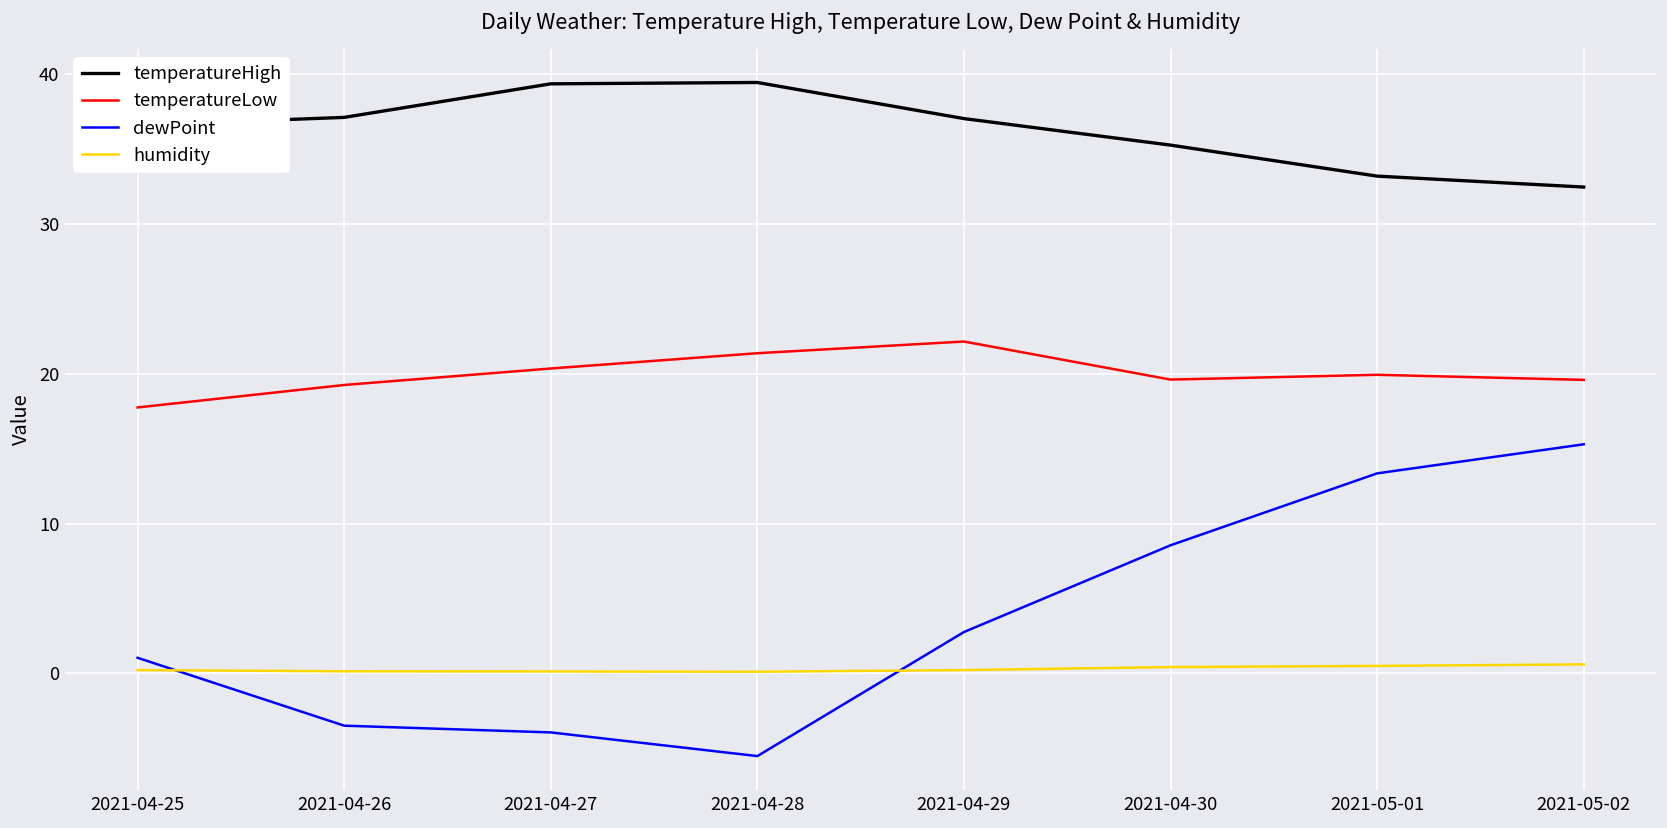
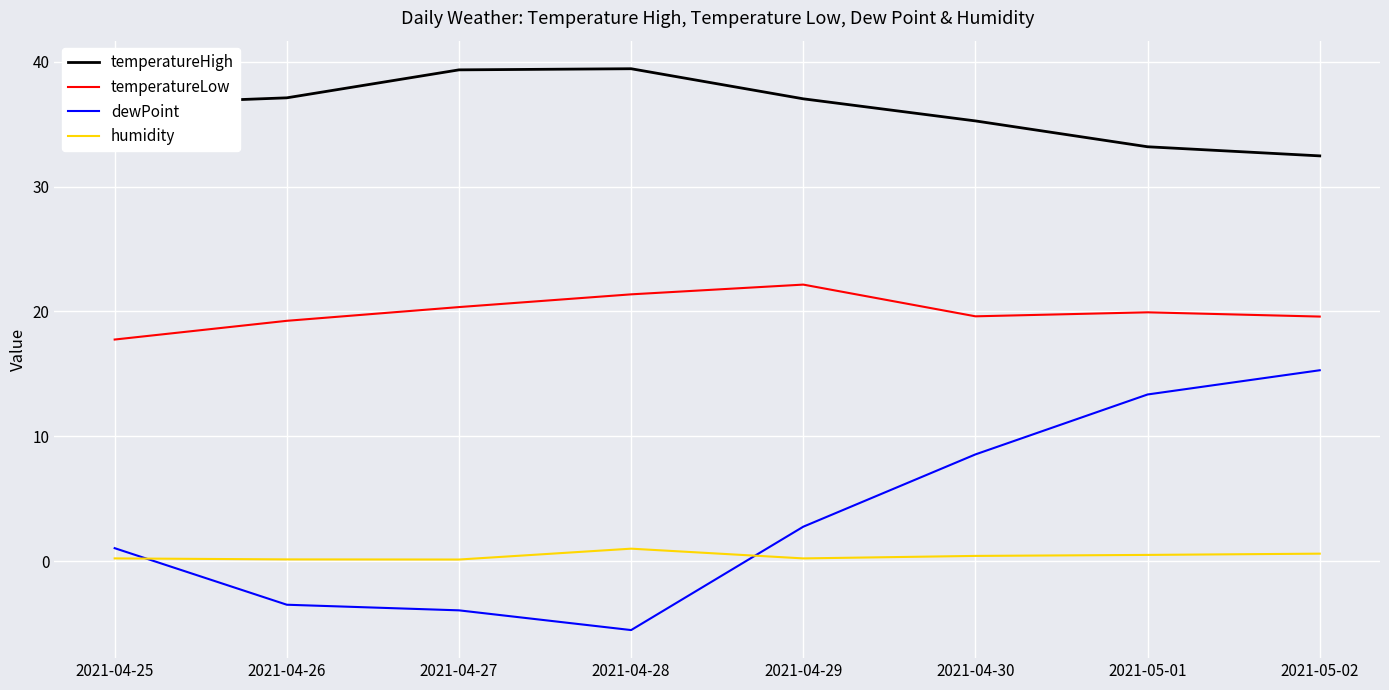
  {
    "temperatureHigh": {
      "2021-04-26": 37.1,
      "2021-04-27": 39.4,
      "2021-04-28": 39.4,
      "2021-04-29": 37.0,
      "2021-04-30": 35.3,
      "2021-05-01": 33.2,
      "2021-05-02": 32.5
    },
    "temperatureLow": {
      "2021-04-25": 17.8,
      "2021-04-26": 19.3,
      "2021-04-27": 20.4,
      "2021-04-28": 21.4,
      "2021-04-29": 22.2,
      "2021-04-30": 19.6,
      "2021-05-01": 19.9,
      "2021-05-02": 19.6
    },
    "dewPoint": {
      "2021-04-25": 1.0,
      "2021-04-26": -3.5,
      "2021-04-27": -3.9,
      "2021-04-28": -5.5,
      "2021-04-29": 2.8,
      "2021-04-30": 8.6,
      "2021-05-01": 13.4,
      "2021-05-02": 15.3
    },
    "humidity": {
      "2021-04-25": 0.2,
      "2021-04-26": 0.1,
      "2021-04-27": 0.1,
-     "2021-04-28": 0.1,
+     "2021-04-28": 1.0,
      "2021-04-29": 0.2,
      "2021-04-30": 0.4,
      "2021-05-01": 0.5,
      "2021-05-02": 0.6
    }
  }
